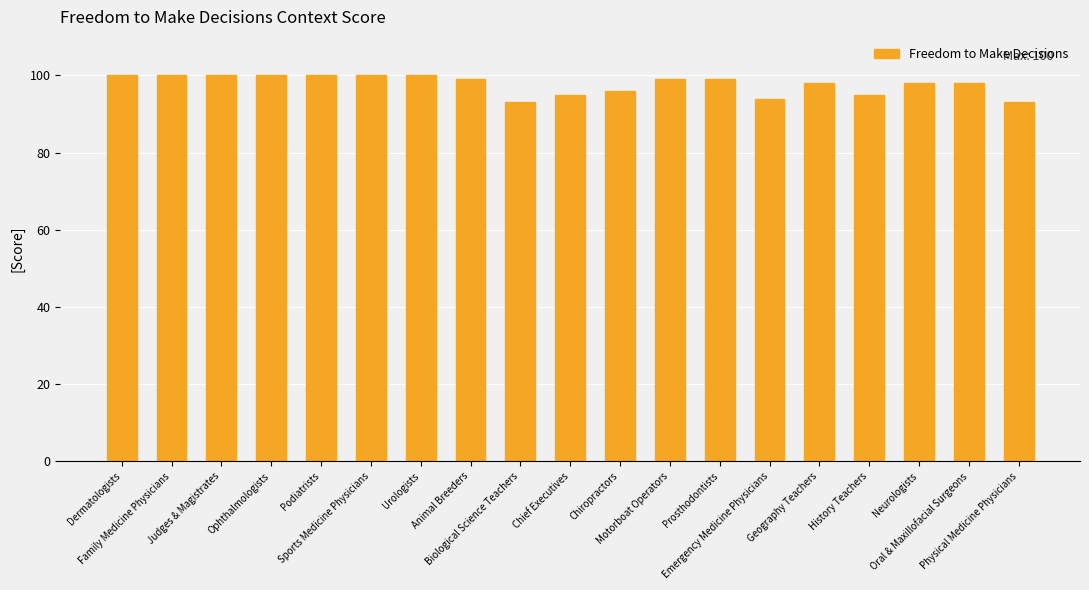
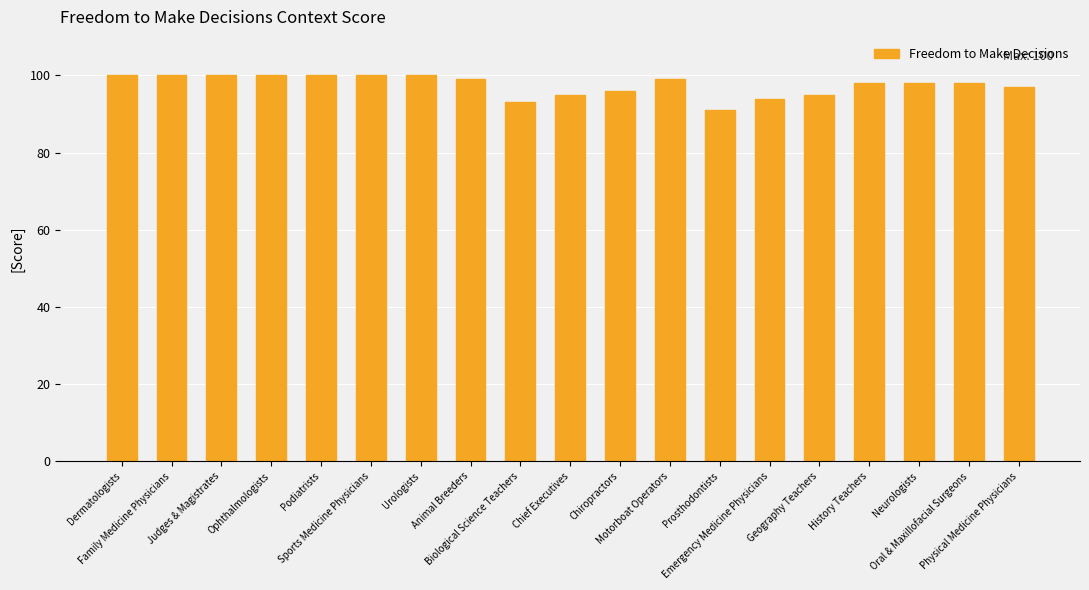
  {
    "Dermatologists": 100,
    "Family Medicine Physicians": 100,
    "Judges & Magistrates": 100,
    "Ophthalmologists": 100,
    "Podiatrists": 100,
    "Sports Medicine Physicians": 100,
    "Urologists": 100,
    "Animal Breeders": 99,
    "Biological Science Teachers": 93,
    "Chief Executives": 95,
    "Chiropractors": 96,
    "Motorboat Operators": 99,
-   "Prosthodontists": 99,
+   "Prosthodontists": 91,
    "Emergency Medicine Physicians": 94,
-   "Geography Teachers": 98,
-   "History Teachers": 95,
+   "Geography Teachers": 95,
+   "History Teachers": 98,
    "Neurologists": 98,
    "Oral & Maxillofacial Surgeons": 98,
-   "Physical Medicine Physicians": 93
+   "Physical Medicine Physicians": 97
  }
